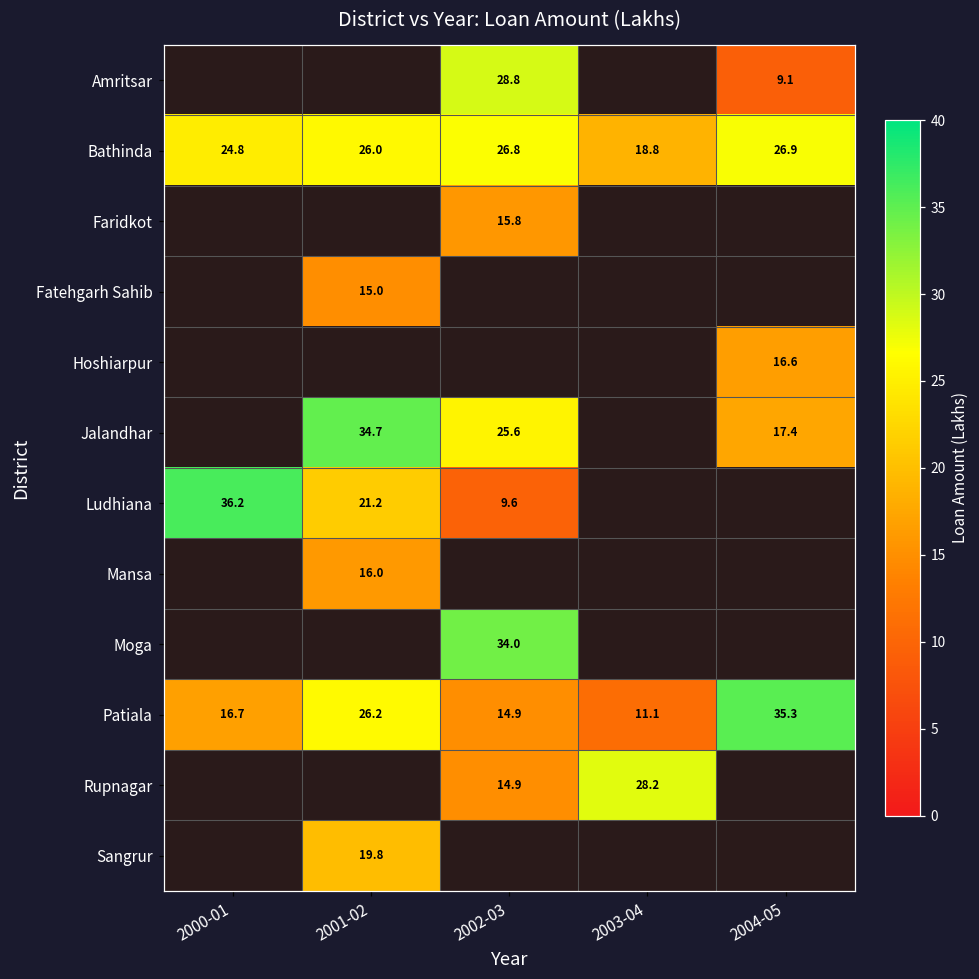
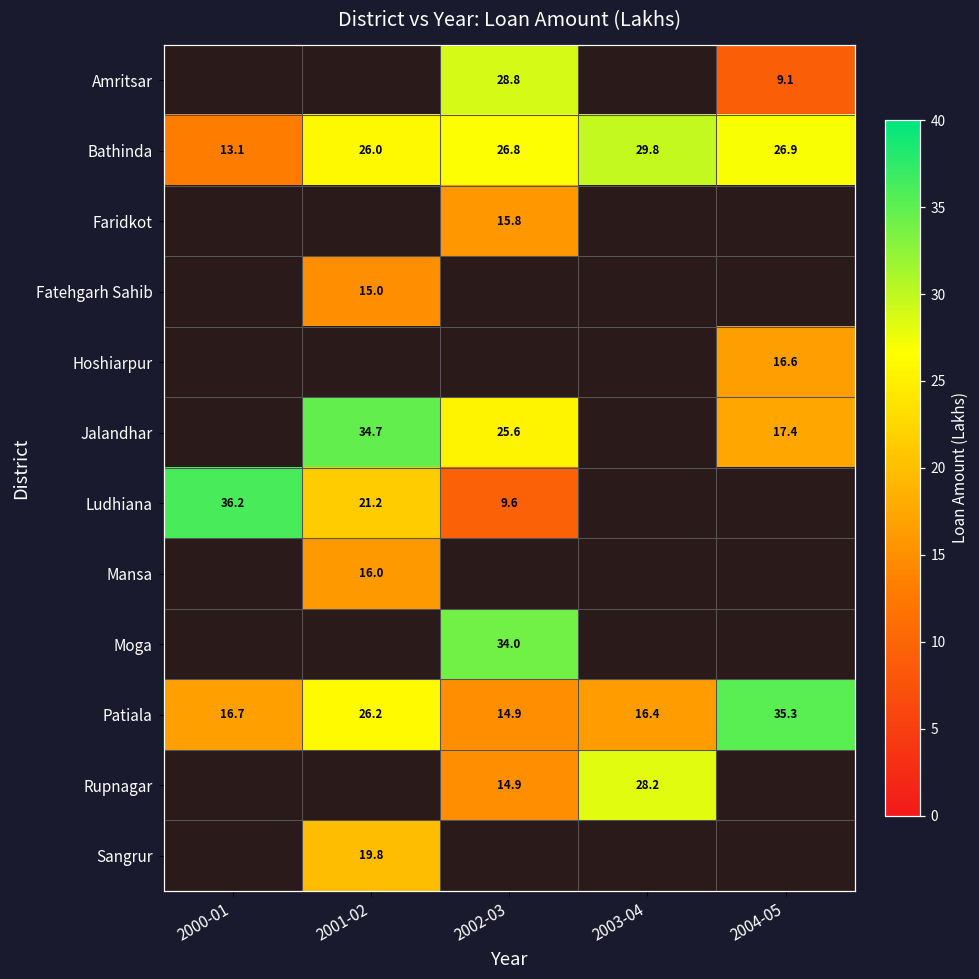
  {
    "Amritsar": {
      "2002-03": 28.8,
      "2004-05": 9.1
    },
    "Bathinda": {
-     "2000-01": 24.8,
+     "2000-01": 13.1,
      "2001-02": 26.0,
      "2002-03": 26.8,
-     "2003-04": 18.8,
+     "2003-04": 29.8,
      "2004-05": 26.9
    },
    "Faridkot": {
      "2002-03": 15.8
    },
    "Fatehgarh Sahib": {
      "2001-02": 15.0
    },
    "Hoshiarpur": {
      "2004-05": 16.6
    },
    "Jalandhar": {
      "2001-02": 34.7,
      "2002-03": 25.6,
      "2004-05": 17.4
    },
    "Ludhiana": {
      "2000-01": 36.2,
      "2001-02": 21.2,
      "2002-03": 9.6
    },
    "Mansa": {
      "2001-02": 16.0
    },
    "Moga": {
      "2002-03": 34.0
    },
    "Patiala": {
      "2000-01": 16.7,
      "2001-02": 26.2,
      "2002-03": 14.9,
-     "2003-04": 11.1,
+     "2003-04": 16.4,
      "2004-05": 35.3
    },
    "Rupnagar": {
      "2002-03": 14.9,
      "2003-04": 28.2
    },
    "Sangrur": {
      "2001-02": 19.8
    }
  }
